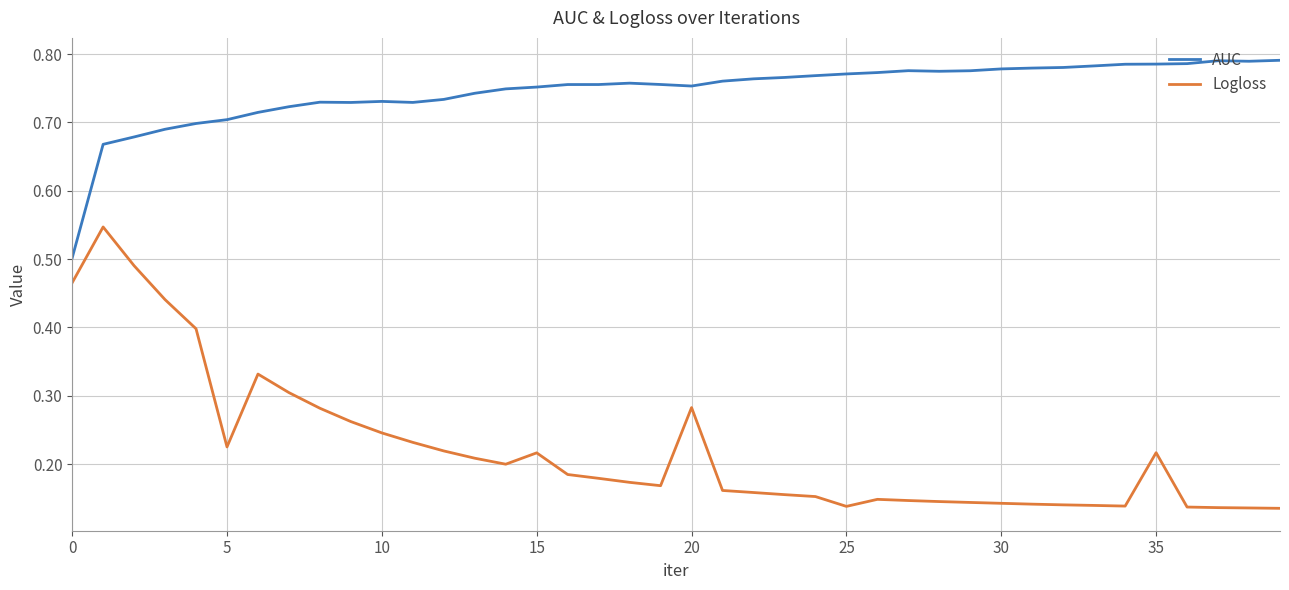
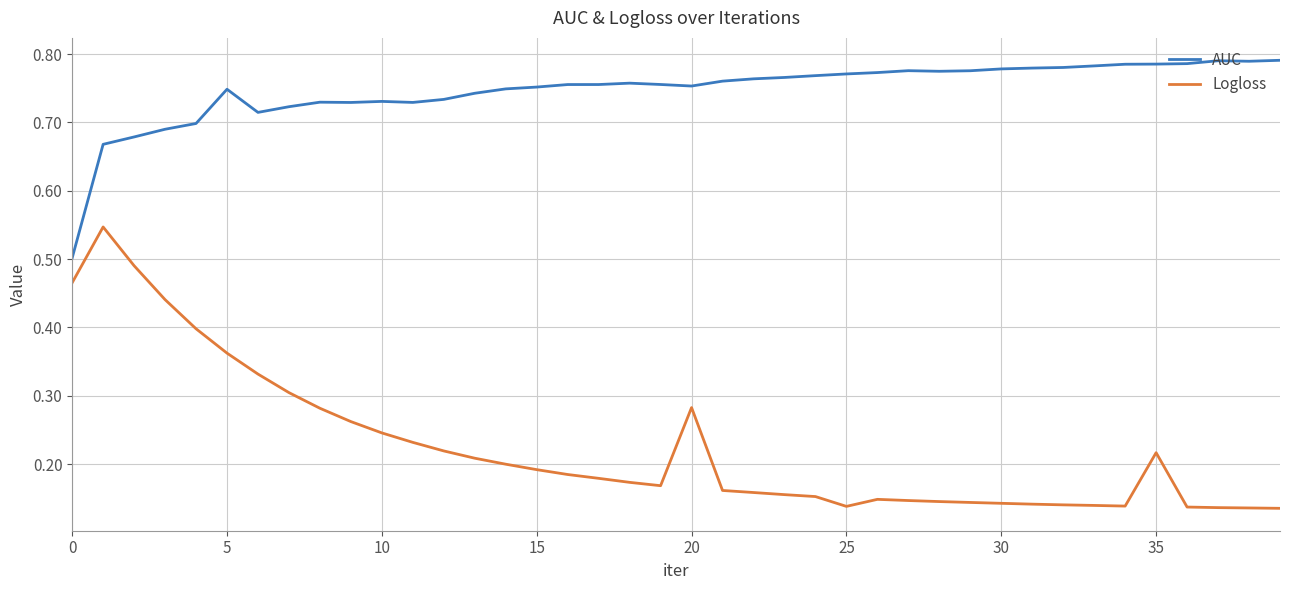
  {
    "AUC": {
      "0": 0.50,
-     "5": 0.70,
+     "5": 0.75,
      "10": 0.73,
      "15": 0.75,
      "20": 0.75,
      "25": 0.77,
      "30": 0.78,
      "35": 0.79
    },
    "Logloss": {
      "0": 0.47,
-     "5": 0.23,
+     "5": 0.36,
      "10": 0.25,
-     "15": 0.22,
+     "15": 0.19,
      "20": 0.28,
      "25": 0.14,
      "30": 0.14,
      "35": 0.22
    }
  }
